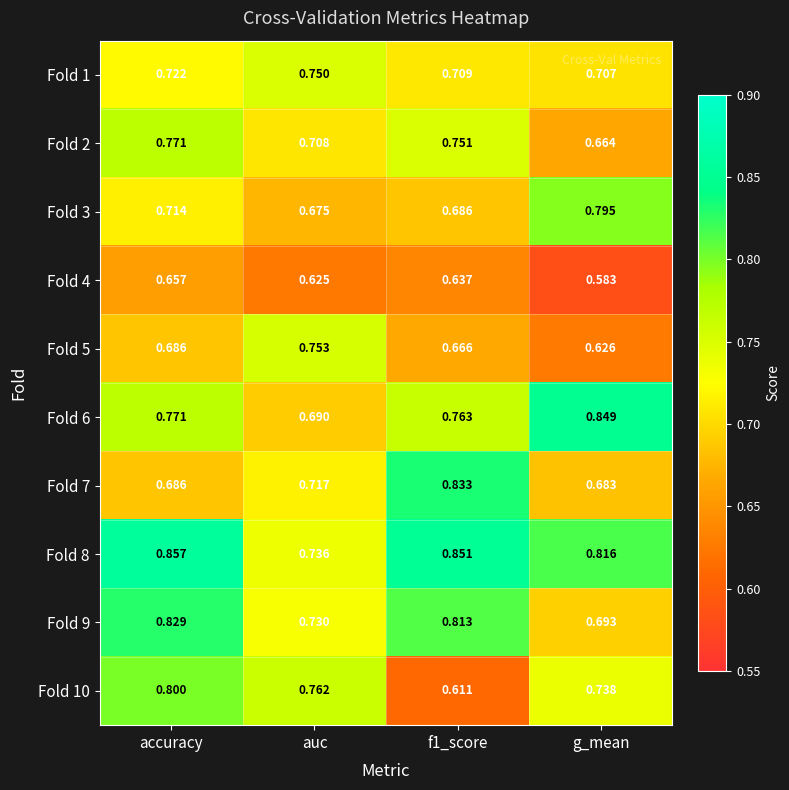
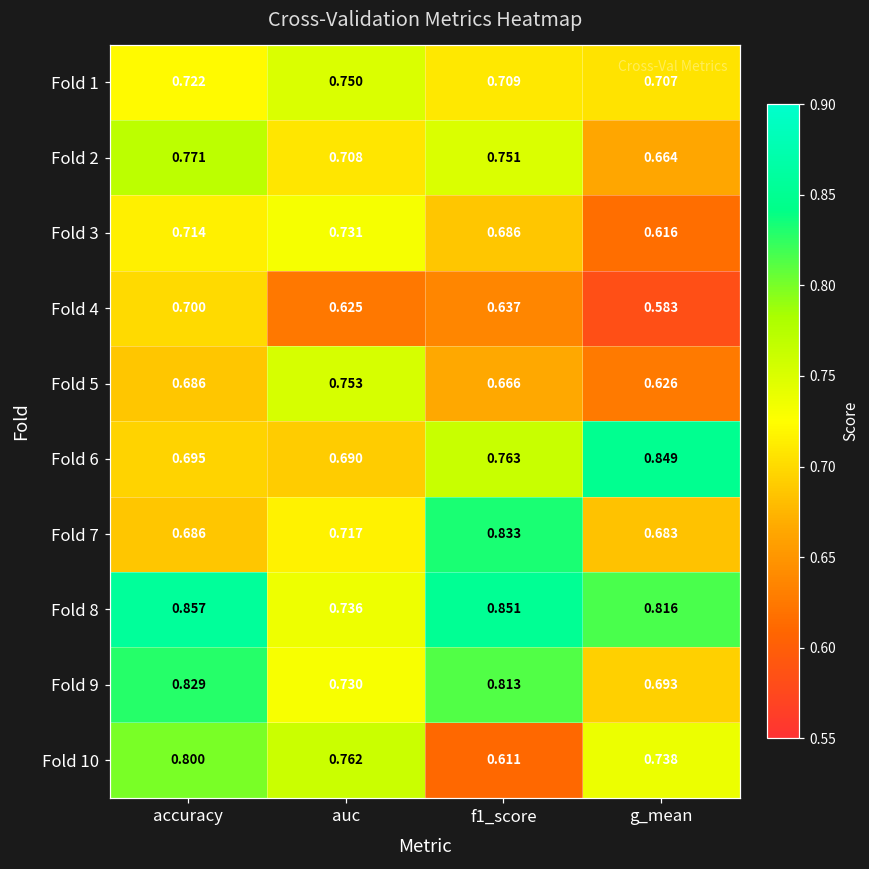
  {
    "Fold 1": {
      "accuracy": 0.722,
      "auc": 0.750,
      "f1_score": 0.709
    },
    "Fold 2": {
      "accuracy": 0.771,
      "auc": 0.708,
      "f1_score": 0.751,
      "g_mean": 0.664
    },
    "Fold 3": {
      "accuracy": 0.714,
-     "auc": 0.675,
+     "auc": 0.731,
      "f1_score": 0.686,
-     "g_mean": 0.795
+     "g_mean": 0.616
    },
    "Fold 4": {
-     "accuracy": 0.657,
+     "accuracy": 0.700,
      "auc": 0.625,
      "f1_score": 0.637,
      "g_mean": 0.583
    },
    "Fold 5": {
      "accuracy": 0.686,
      "auc": 0.753,
      "f1_score": 0.666,
      "g_mean": 0.626
    },
    "Fold 6": {
-     "accuracy": 0.771,
+     "accuracy": 0.695,
      "auc": 0.690,
      "f1_score": 0.763,
      "g_mean": 0.849
    },
    "Fold 7": {
      "accuracy": 0.686,
      "auc": 0.717,
      "f1_score": 0.833,
      "g_mean": 0.683
    },
    "Fold 8": {
      "accuracy": 0.857,
      "auc": 0.736,
      "f1_score": 0.851,
      "g_mean": 0.816
    },
    "Fold 9": {
      "accuracy": 0.829,
      "auc": 0.730,
      "f1_score": 0.813,
      "g_mean": 0.693
    },
    "Fold 10": {
      "accuracy": 0.800,
      "auc": 0.762,
      "f1_score": 0.611,
      "g_mean": 0.738
    }
  }
